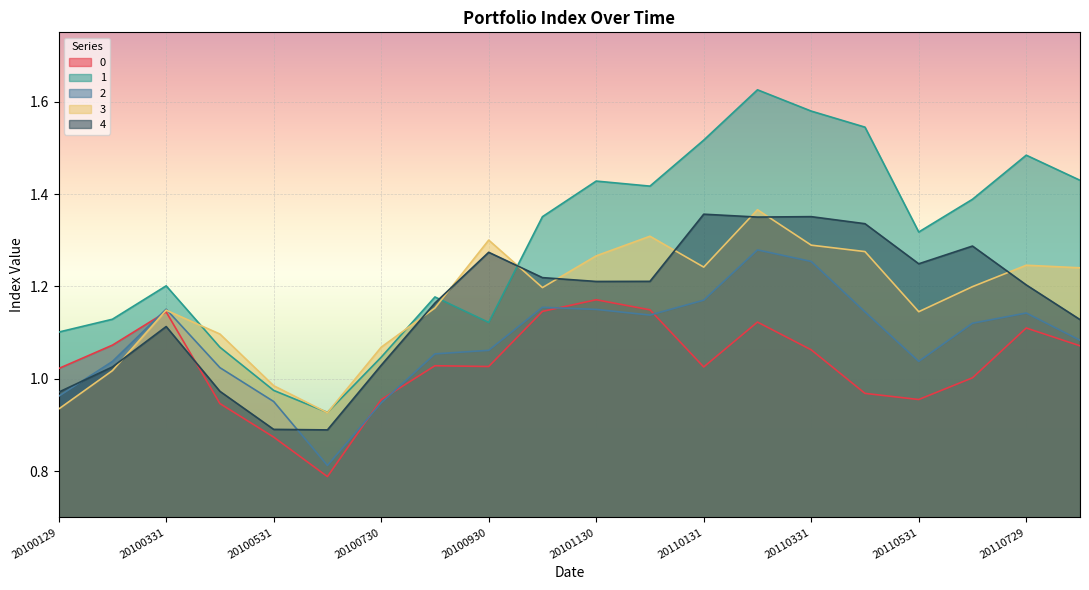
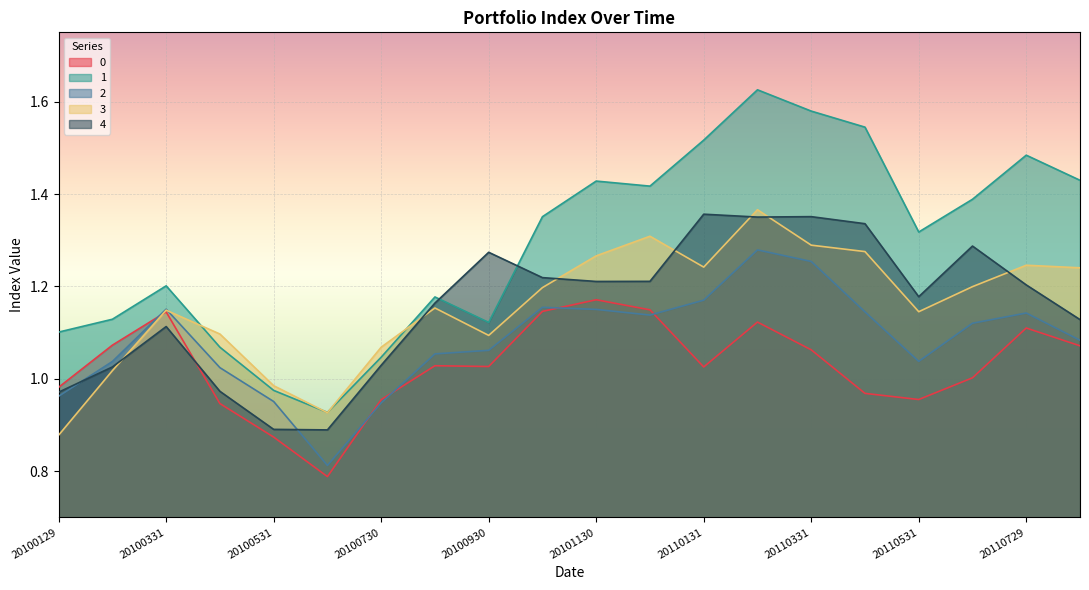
  {
    "0": {
-     "20100129": 1.02,
+     "20100129": 0.98,
      "20100531": 0.87,
      "20100730": 0.95,
      "20100930": 1.03,
      "20101130": 1.17,
      "20110131": 1.03,
      "20110331": 1.06,
      "20110531": 0.96,
      "20110729": 1.11
    },
    "3": {
-     "20100129": 0.93,
+     "20100129": 0.88,
      "20100531": 0.99,
      "20100730": 1.07,
-     "20100930": 1.30,
+     "20100930": 1.09,
      "20101130": 1.27,
      "20110131": 1.24,
      "20110331": 1.29,
      "20110531": 1.15,
      "20110729": 1.25
    },
    "4": {
      "20100129": 0.97,
      "20100331": 1.11,
      "20100531": 0.89,
      "20100730": 1.03,
      "20100930": 1.27,
      "20101130": 1.21,
      "20110131": 1.36,
      "20110331": 1.35,
-     "20110531": 1.25,
+     "20110531": 1.18,
      "20110729": 1.20
    }
  }
